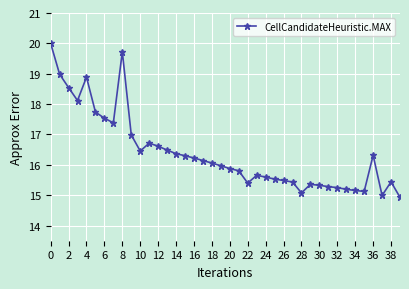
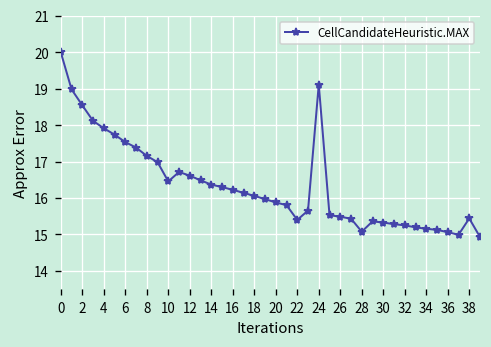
  {
    "0": 20.0,
    "2": 18.5,
-   "4": 18.9,
+   "4": 17.9,
    "6": 17.5,
-   "8": 19.7,
+   "8": 17.2,
    "10": 16.5,
    "12": 16.6,
    "14": 16.4,
    "16": 16.2,
    "18": 16.1,
    "20": 15.9,
    "22": 15.4,
-   "24": 15.6,
+   "24": 19.1,
    "26": 15.5,
    "28": 15.1,
    "30": 15.3,
    "32": 15.2,
    "34": 15.2,
-   "36": 16.3,
+   "36": 15.1,
    "38": 15.4
  }
